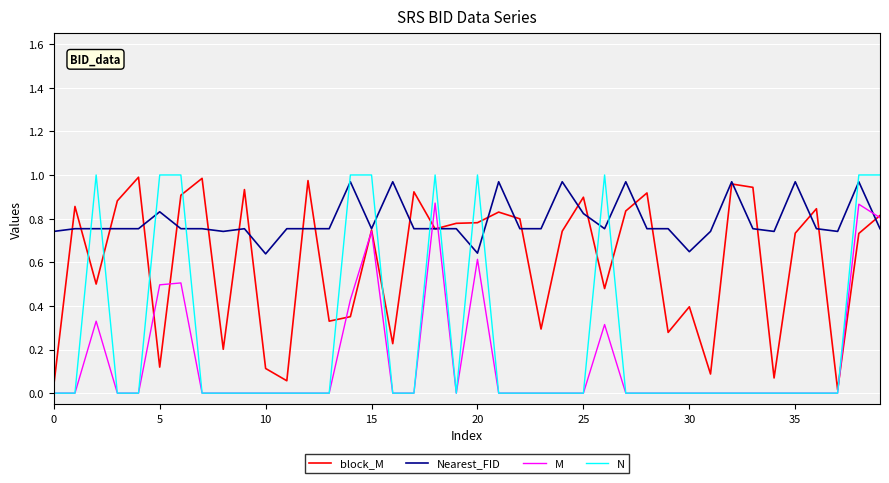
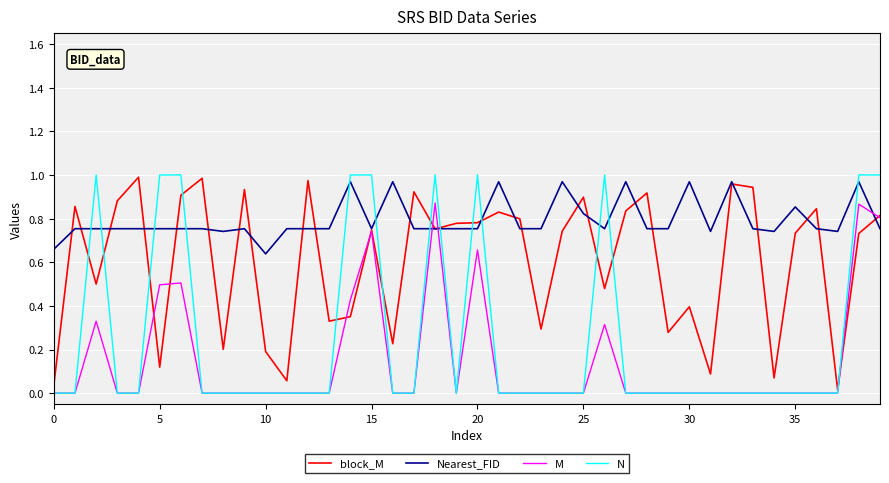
  {
    "block_M": {
      "0": 0.04,
      "5": 0.12,
-     "10": 0.11,
+     "10": 0.19,
      "20": 0.78,
      "25": 0.90,
      "30": 0.40,
      "35": 0.73
    },
    "Nearest_FID": {
-     "0": 0.74,
-     "5": 0.83,
+     "0": 0.66,
+     "5": 0.75,
      "10": 0.64,
-     "20": 0.64,
+     "20": 0.75,
      "25": 0.82,
-     "30": 0.65,
-     "35": 0.97
+     "30": 0.97,
+     "35": 0.85
    },
    "M": {
      "5": 0.50,
-     "20": 0.61
+     "20": 0.66
    },
    "N": {
      "5": 1.00,
      "15": 1.00,
      "20": 1.00
    }
  }
